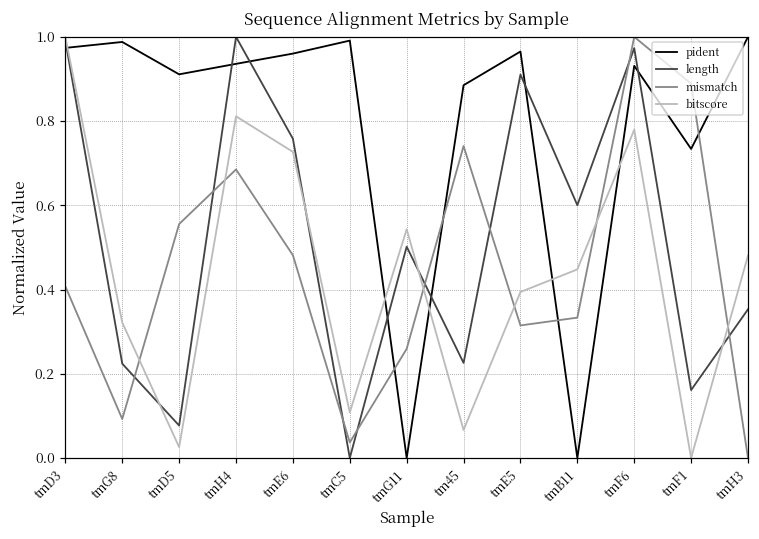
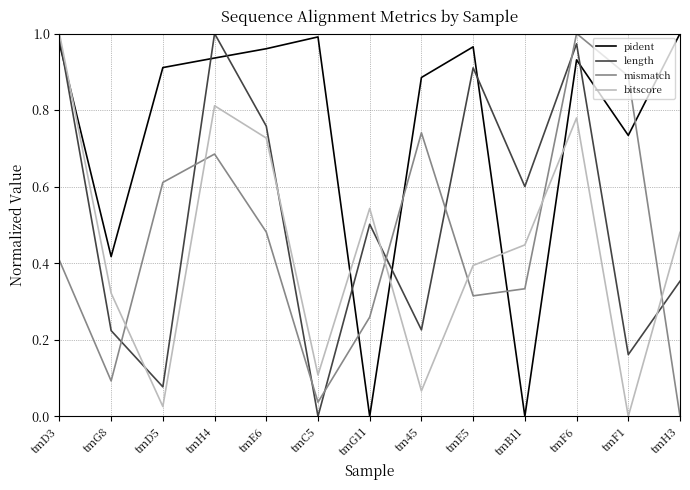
  {
    "pident": {
      "tmD3": 0.97,
-     "tmG8": 0.99,
+     "tmG8": 0.42,
      "tmD5": 0.91,
      "tmH4": 0.94,
      "tmE6": 0.96,
      "tmC5": 0.99,
      "tmG11": 0.00,
      "tm45": 0.89,
      "tmE5": 0.97,
      "tmB11": 0.00,
      "tmF6": 0.93,
      "tmF1": 0.73,
      "tmH3": 1.00
    },
    "length": {
      "tmD3": 0.99,
      "tmG8": 0.22,
      "tmD5": 0.08,
      "tmH4": 1.00,
      "tmE6": 0.76,
      "tmC5": 0.00,
      "tmG11": 0.50,
      "tm45": 0.23,
      "tmE5": 0.91,
      "tmB11": 0.60,
      "tmF6": 0.97,
      "tmF1": 0.16,
      "tmH3": 0.35
    },
    "mismatch": {
      "tmD3": 0.41,
      "tmG8": 0.09,
-     "tmD5": 0.56,
+     "tmD5": 0.61,
      "tmH4": 0.69,
      "tmE6": 0.48,
      "tmC5": 0.04,
      "tmG11": 0.26,
      "tm45": 0.74,
      "tmE5": 0.31,
      "tmB11": 0.33,
      "tmF6": 1.00,
      "tmH3": 0.00
    },
    "bitscore": {
      "tmD3": 1.00,
      "tmG8": 0.32,
      "tmD5": 0.03,
      "tmH4": 0.81,
      "tmE6": 0.73,
      "tmC5": 0.11,
      "tmG11": 0.54,
      "tm45": 0.07,
      "tmE5": 0.39,
      "tmB11": 0.45,
      "tmF6": 0.78,
      "tmF1": 0.00,
      "tmH3": 0.48
    }
  }
